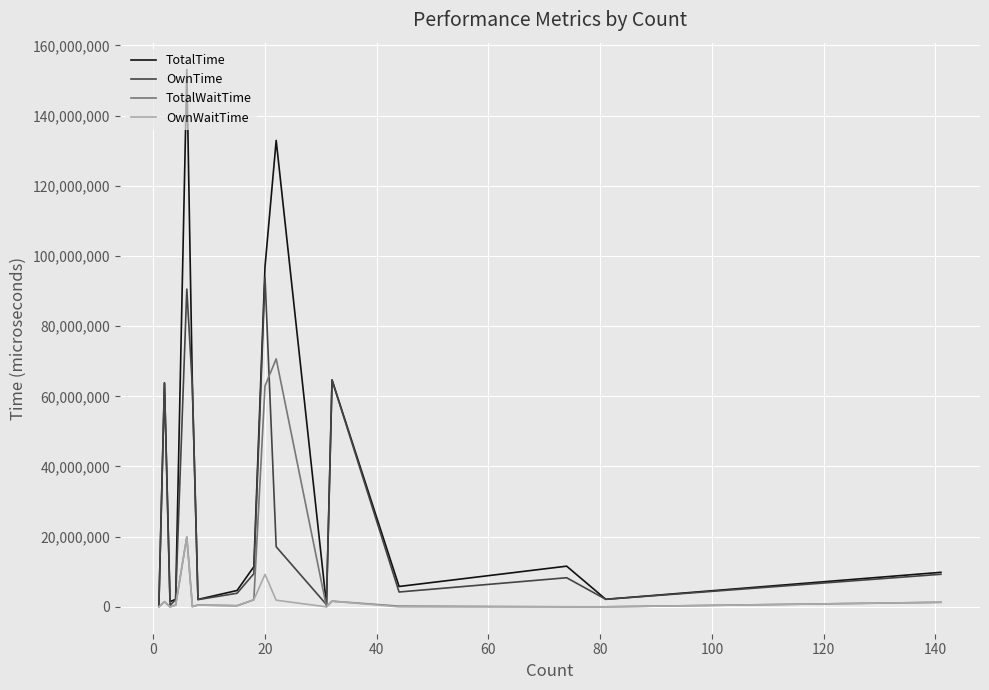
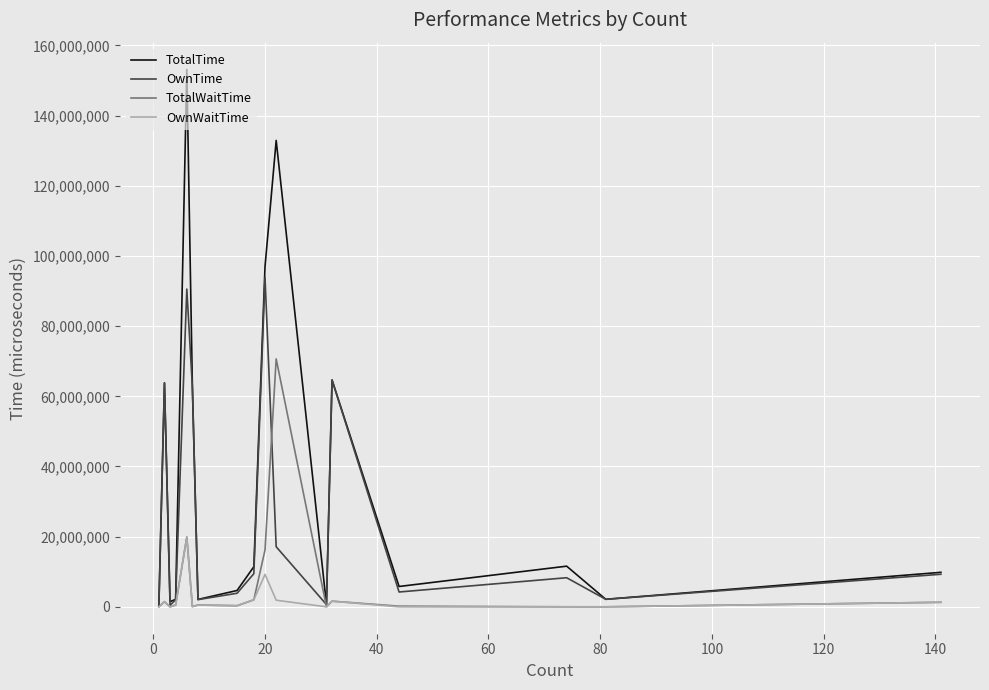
  {
    "TotalTime": {
      "20": "97,000,000"
    },
    "OwnTime": {
      "20": "94,000,000"
    },
    "TotalWaitTime": {
-     "20": "63,000,000"
+     "20": "16,000,000"
    },
    "OwnWaitTime": {
      "20": "9,000,000"
    }
  }
